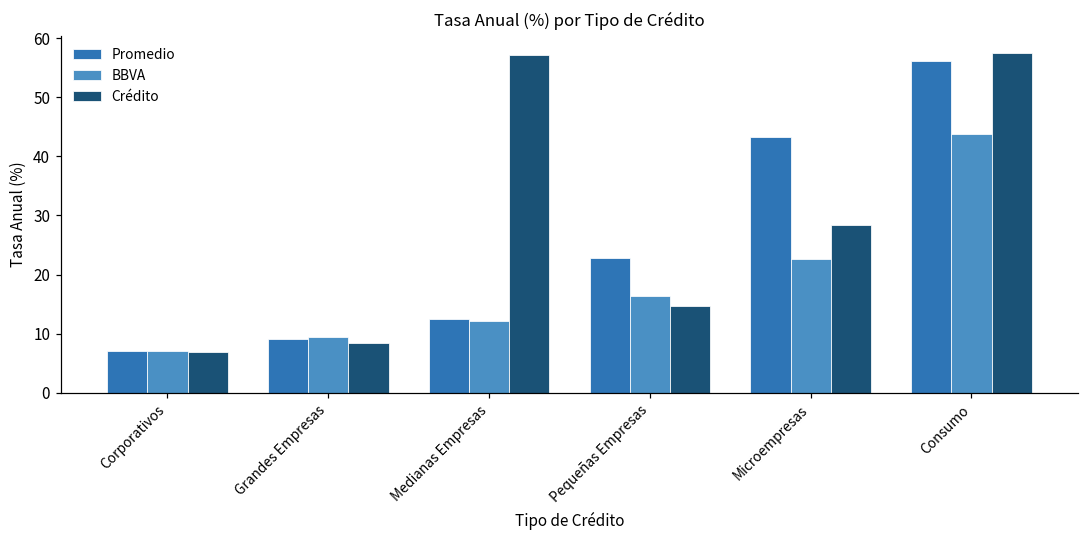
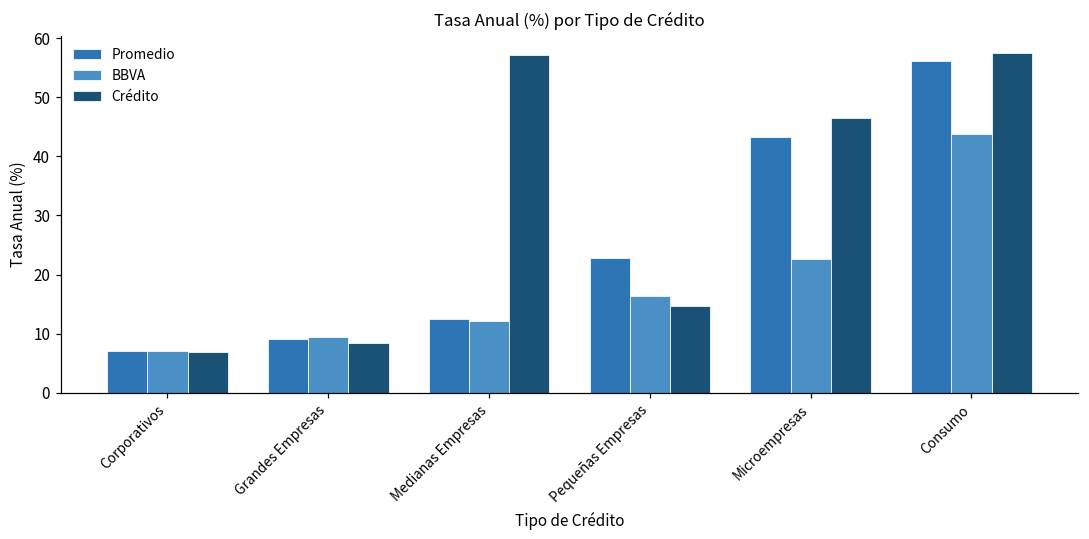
  {
    "Crédito": {
      "Corporativos": 7,
      "Grandes Empresas": 8,
      "Medianas Empresas": 57,
      "Pequeñas Empresas": 15,
-     "Microempresas": 28,
+     "Microempresas": 47,
      "Consumo": 58
    }
  }
